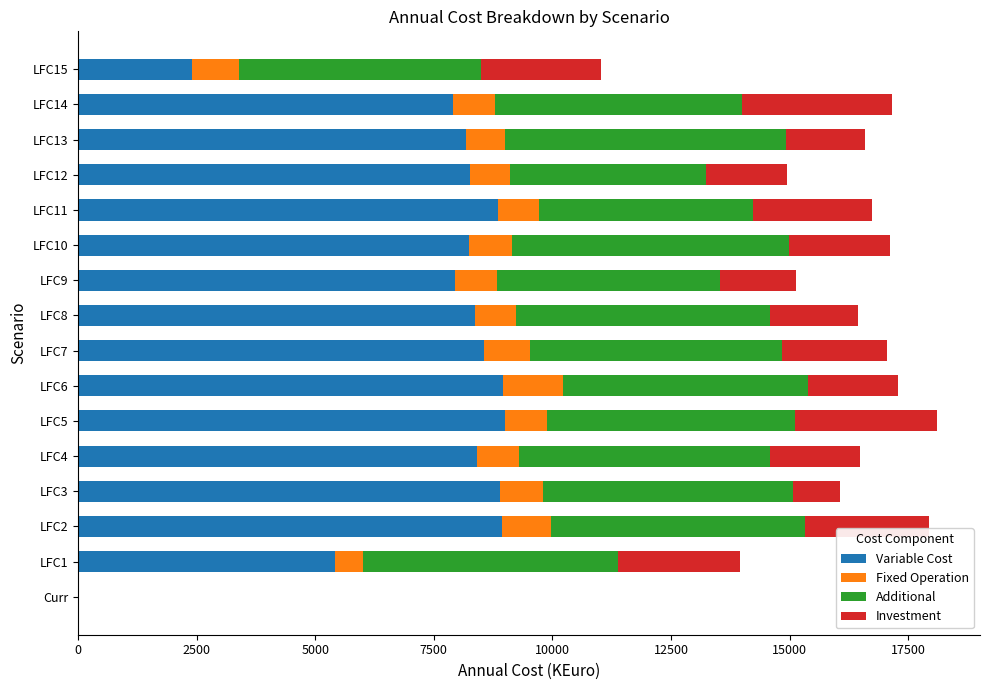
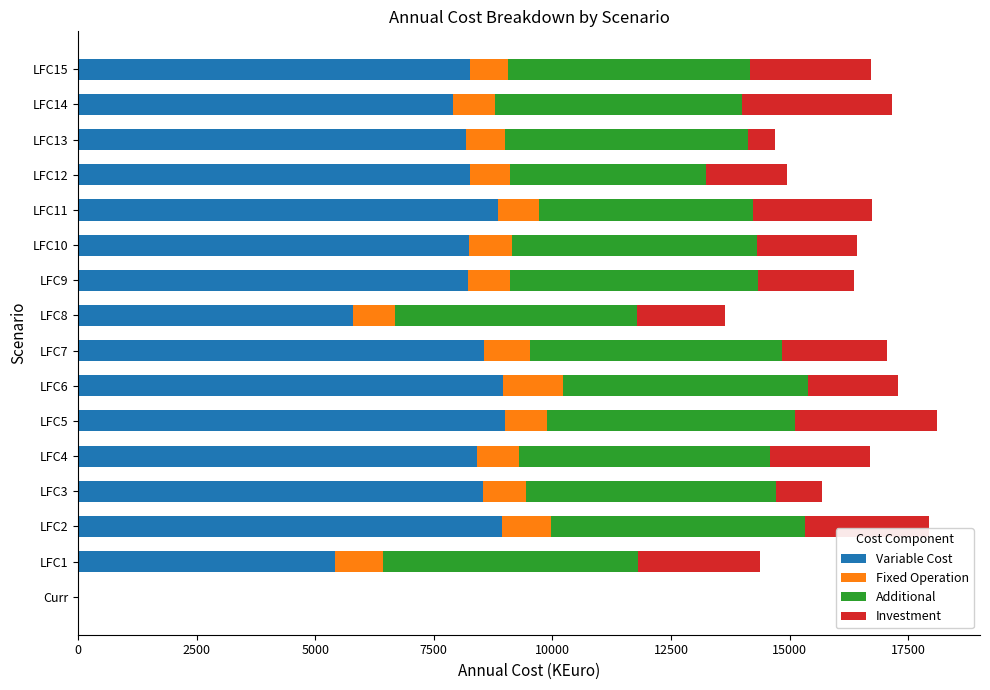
  {
    "Variable Cost": {
-     "LFC15": 2400,
+     "LFC15": 8300,
      "LFC14": 7900,
      "LFC13": 8200,
      "LFC12": 8300,
      "LFC11": 8900,
      "LFC10": 8200,
-     "LFC9": 8000,
-     "LFC8": 8400,
+     "LFC9": 8200,
+     "LFC8": 5800,
      "LFC7": 8600,
      "LFC6": 9000,
      "LFC5": 9000,
      "LFC4": 8400,
-     "LFC3": 8900,
+     "LFC3": 8500,
      "LFC2": 8900,
      "LFC1": 5400,
      "Curr": 0
    },
    "Fixed Operation": {
-     "LFC15": 1000,
+     "LFC15": 800,
      "LFC14": 900,
      "LFC13": 800,
      "LFC12": 800,
      "LFC11": 900,
      "LFC10": 900,
      "LFC9": 900,
      "LFC8": 900,
      "LFC7": 1000,
      "LFC6": 1300,
      "LFC5": 900,
      "LFC4": 900,
      "LFC3": 900,
      "LFC2": 1000,
-     "LFC1": 600,
+     "LFC1": 1000,
      "Curr": 0
    },
    "Additional": {
      "LFC15": 5100,
      "LFC14": 5200,
-     "LFC13": 5900,
+     "LFC13": 5100,
      "LFC12": 4100,
      "LFC11": 4500,
-     "LFC10": 5800,
-     "LFC9": 4700,
-     "LFC8": 5400,
+     "LFC10": 5200,
+     "LFC9": 5200,
+     "LFC8": 5100,
      "LFC7": 5300,
      "LFC6": 5200,
      "LFC5": 5200,
      "LFC4": 5300,
      "LFC3": 5300,
      "LFC2": 5400,
      "LFC1": 5400,
      "Curr": 0
    },
    "Investment": {
      "LFC15": 2500,
      "LFC14": 3200,
-     "LFC13": 1700,
+     "LFC13": 600,
      "LFC12": 1700,
      "LFC11": 2500,
      "LFC10": 2100,
-     "LFC9": 1600,
+     "LFC9": 2000,
      "LFC8": 1800,
      "LFC7": 2200,
      "LFC6": 1900,
      "LFC5": 3000,
-     "LFC4": 1900,
+     "LFC4": 2100,
      "LFC3": 1000,
      "LFC2": 2600,
      "LFC1": 2600,
      "Curr": 0
    }
  }
